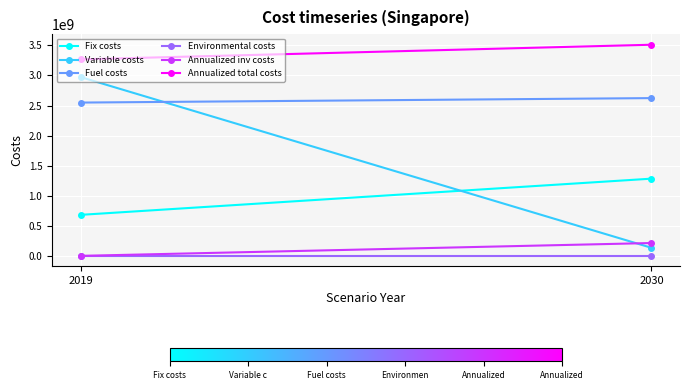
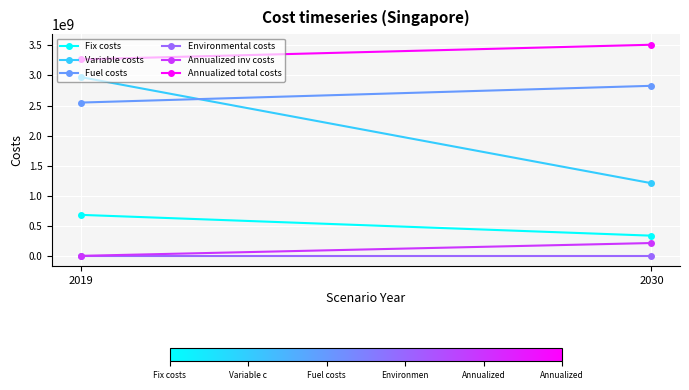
  {
    "Fix costs": {
      "2019": 700000000,
-     "2030": 1300000000
+     "2030": 300000000
    },
    "Variable costs": {
-     "2030": 100000000
+     "2030": 1200000000
    },
    "Fuel costs": {
      "2019": 2500000000,
-     "2030": 2600000000
+     "2030": 2800000000
    },
    "Environmental costs": {
      "2030": 0
    },
    "Annualized inv costs": {
      "2030": 200000000
    },
    "Annualized total costs": {
      "2030": 3500000000
    }
  }
